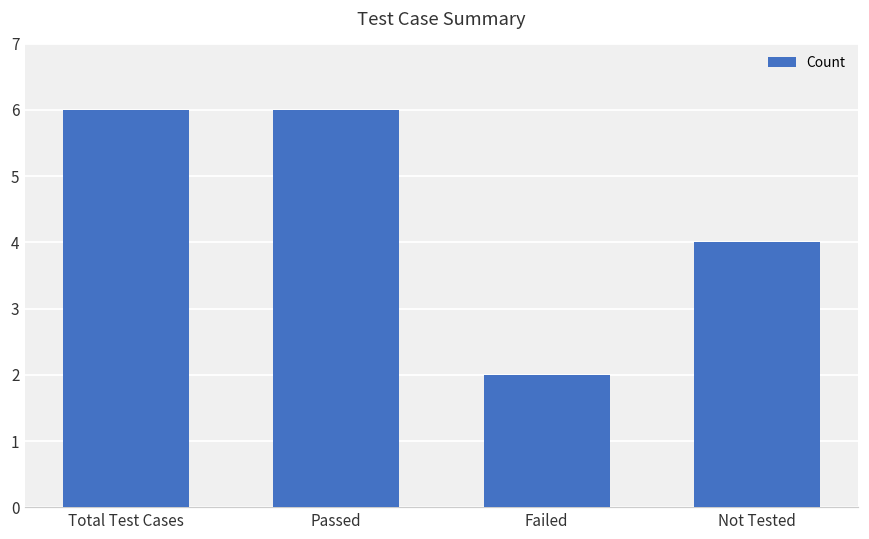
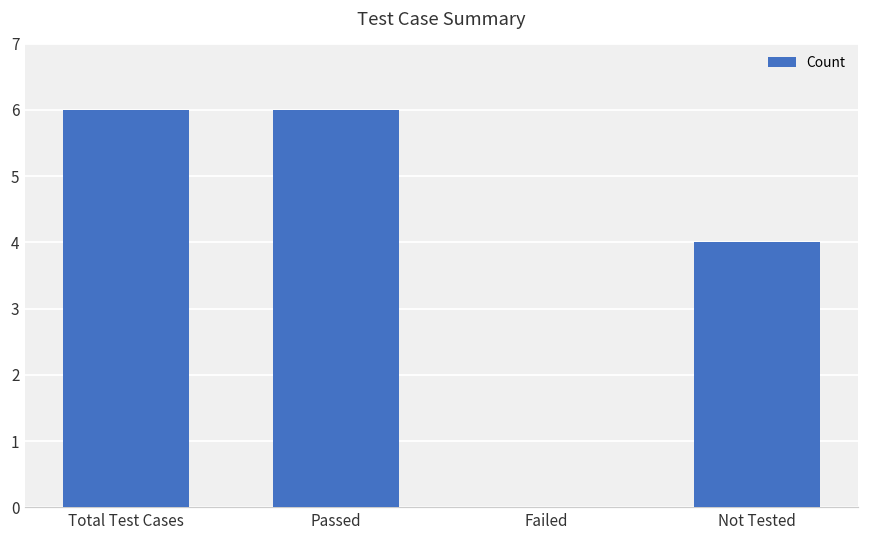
  {
    "Total Test Cases": 6,
    "Passed": 6,
-   "Failed": 2,
+   "Failed": 0,
    "Not Tested": 4
  }
